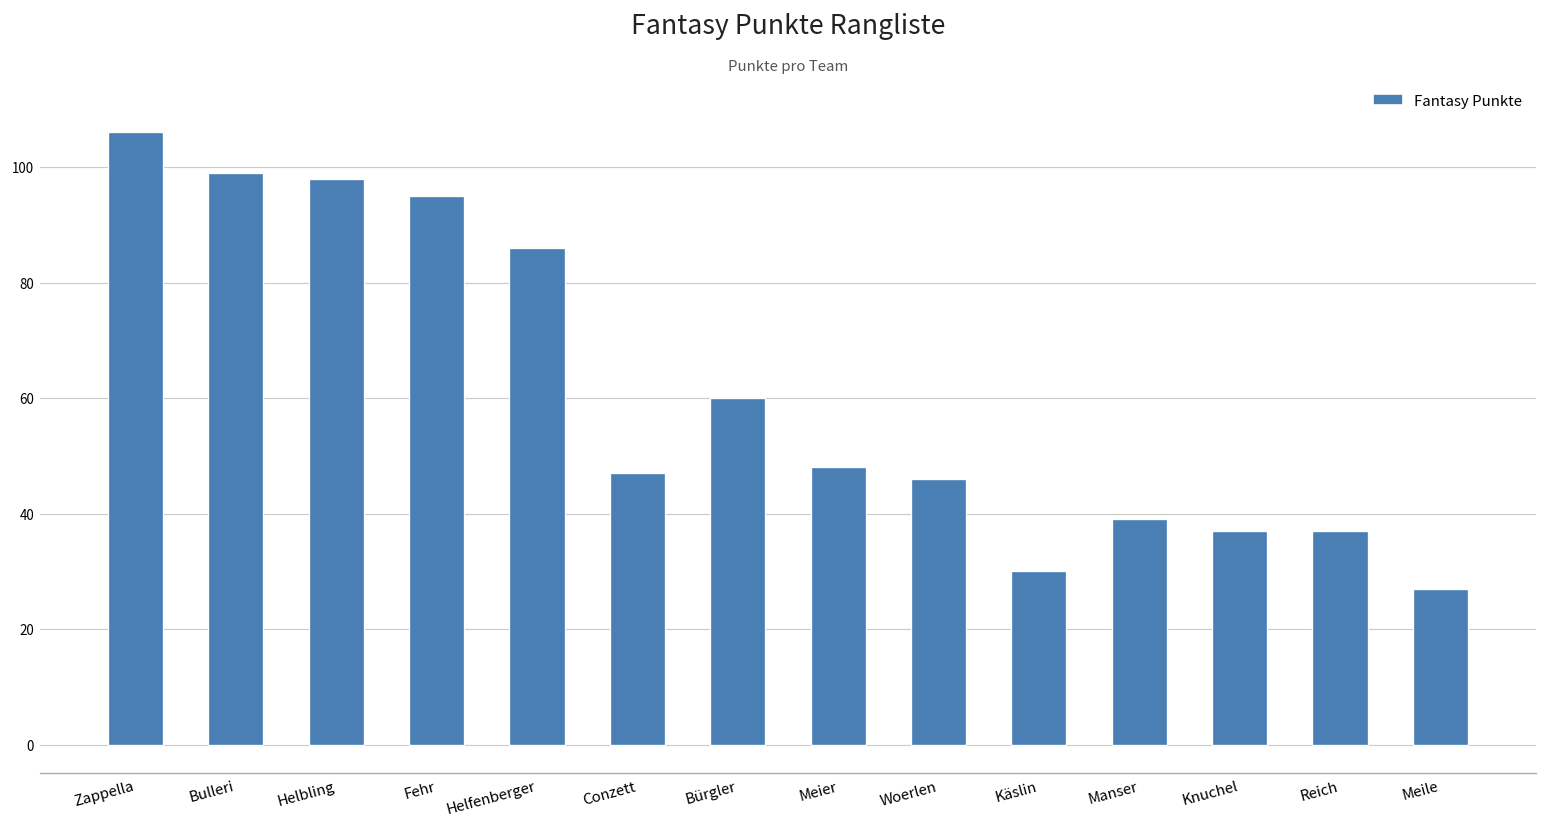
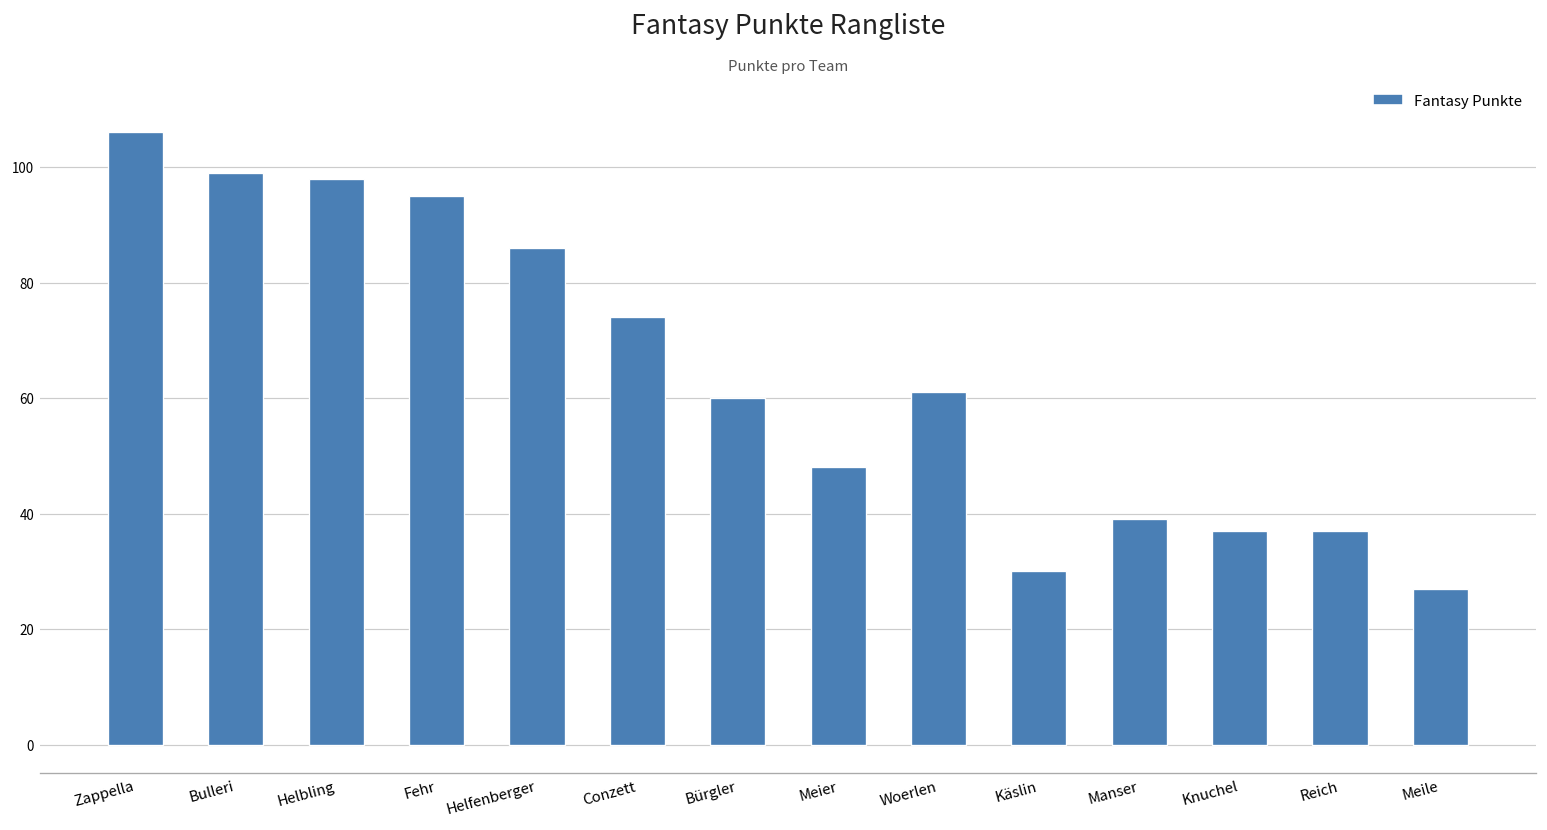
  {
    "Zappella": 106,
    "Bulleri": 99,
    "Helbling": 98,
    "Fehr": 95,
    "Helfenberger": 86,
-   "Conzett": 47,
+   "Conzett": 74,
    "Bürgler": 60,
    "Meier": 48,
-   "Woerlen": 46,
+   "Woerlen": 61,
    "Käslin": 30,
    "Manser": 39,
    "Knuchel": 37,
    "Reich": 37,
    "Meile": 27
  }
